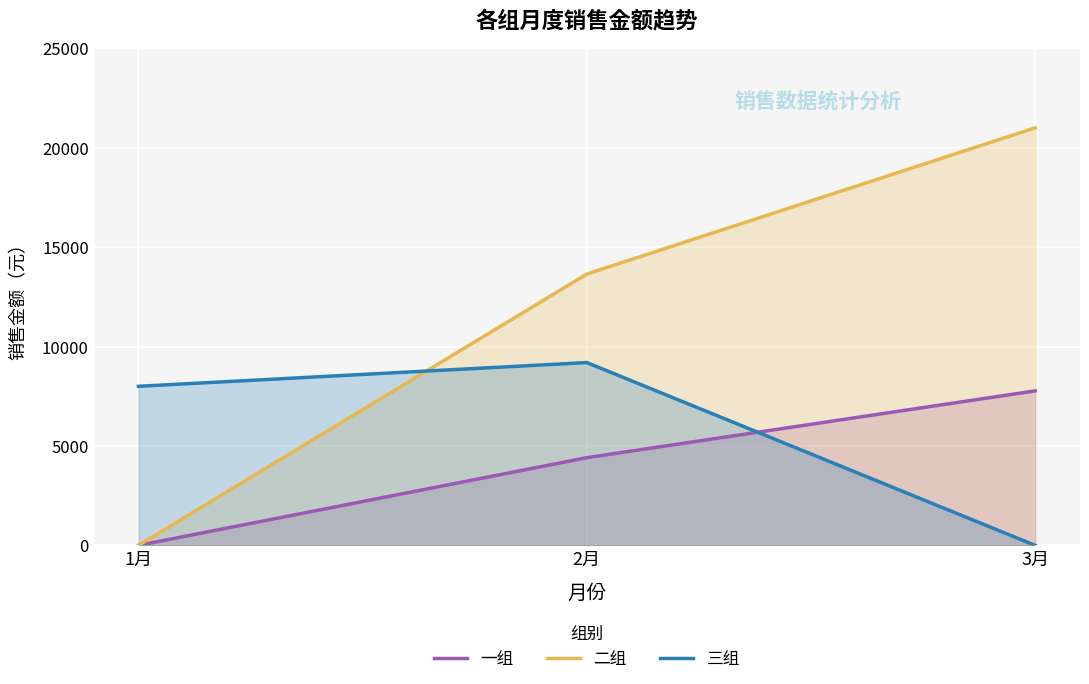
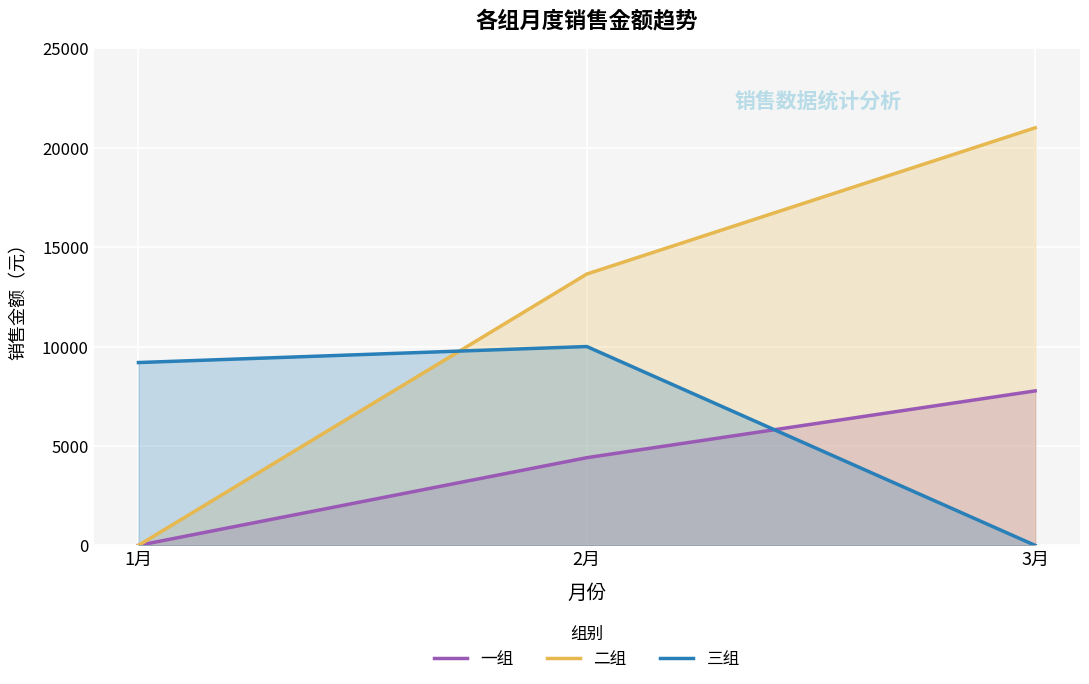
  {
    "一组": {
      "2月": 4400,
      "3月": 7800
    },
    "二组": {
      "2月": 13600,
      "3月": 21000
    },
    "三组": {
-     "1月": 8000,
-     "2月": 9200,
+     "1月": 9200,
+     "2月": 10000,
      "3月": 0
    }
  }
